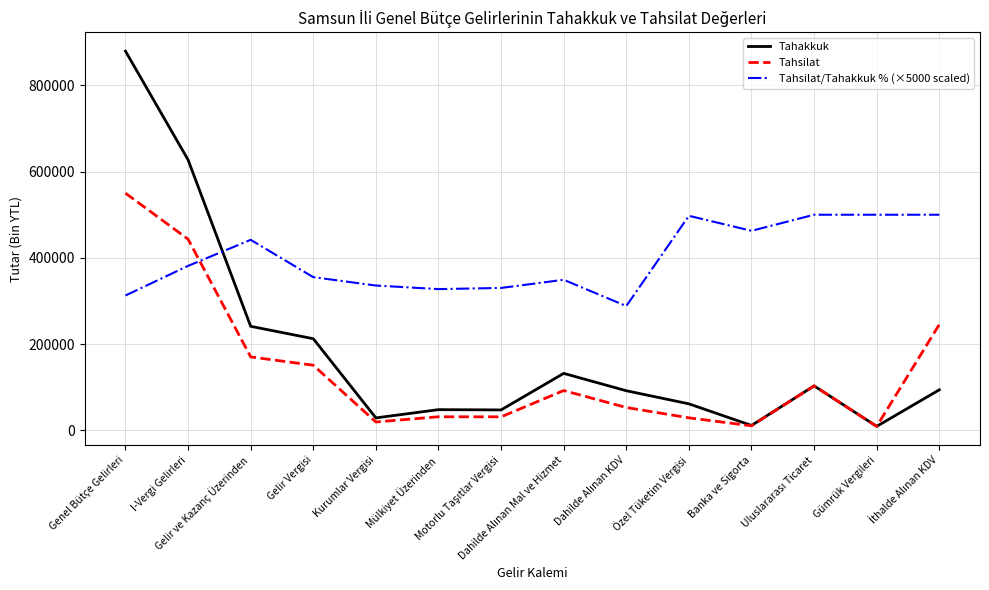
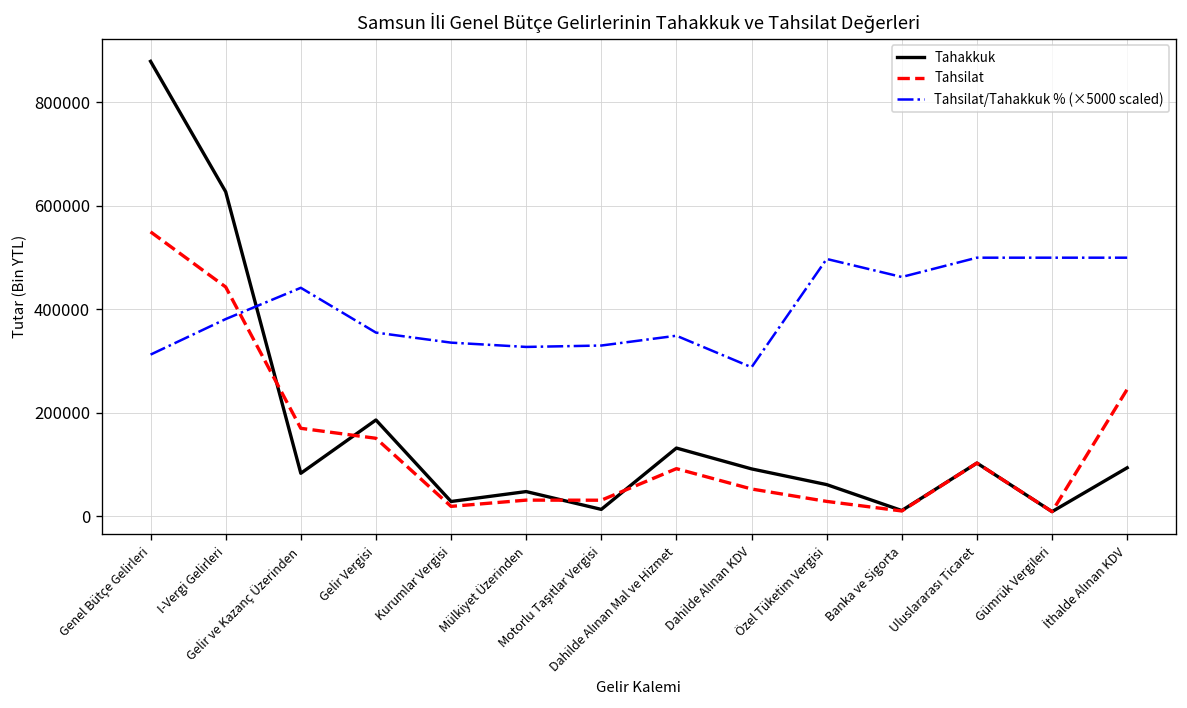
  {
    "Tahakkuk": {
      "Genel Bütçe Gelirleri": 880000,
      "I-Vergi Gelirleri": 630000,
-     "Gelir ve Kazanç Üzerinden": 240000,
-     "Gelir Vergisi": 210000,
+     "Gelir ve Kazanç Üzerinden": 80000,
+     "Gelir Vergisi": 190000,
      "Kurumlar Vergisi": 30000,
      "Mülkiyet Üzerinden": 50000,
-     "Motorlu Taşıtlar Vergisi": 50000,
+     "Motorlu Taşıtlar Vergisi": 10000,
      "Dahilde Alınan Mal ve Hizmet": 130000,
      "Dahilde Alınan KDV": 90000,
      "Özel Tüketim Vergisi": 60000,
      "İthalde Alınan KDV": 90000
    },
    "Tahsilat": {
      "Genel Bütçe Gelirleri": 550000,
      "I-Vergi Gelirleri": 440000,
      "Gelir ve Kazanç Üzerinden": 170000,
      "Gelir Vergisi": 150000,
      "Kurumlar Vergisi": 20000,
      "Mülkiyet Üzerinden": 30000,
      "Motorlu Taşıtlar Vergisi": 30000,
      "Dahilde Alınan Mal ve Hizmet": 90000,
      "Dahilde Alınan KDV": 50000,
      "Özel Tüketim Vergisi": 30000,
      "İthalde Alınan KDV": 250000
    },
    "Tahsilat/Tahakkuk % (×5000 scaled)": {
      "Genel Bütçe Gelirleri": 310000,
      "I-Vergi Gelirleri": 380000,
      "Gelir ve Kazanç Üzerinden": 440000,
      "Gelir Vergisi": 360000,
      "Kurumlar Vergisi": 340000,
      "Mülkiyet Üzerinden": 330000,
      "Motorlu Taşıtlar Vergisi": 330000,
      "Dahilde Alınan Mal ve Hizmet": 350000,
      "Dahilde Alınan KDV": 290000,
      "Özel Tüketim Vergisi": 500000,
      "Banka ve Sigorta": 460000,
      "Uluslararası Ticaret": 500000,
      "Gümrük Vergileri": 500000,
      "İthalde Alınan KDV": 500000
    }
  }
